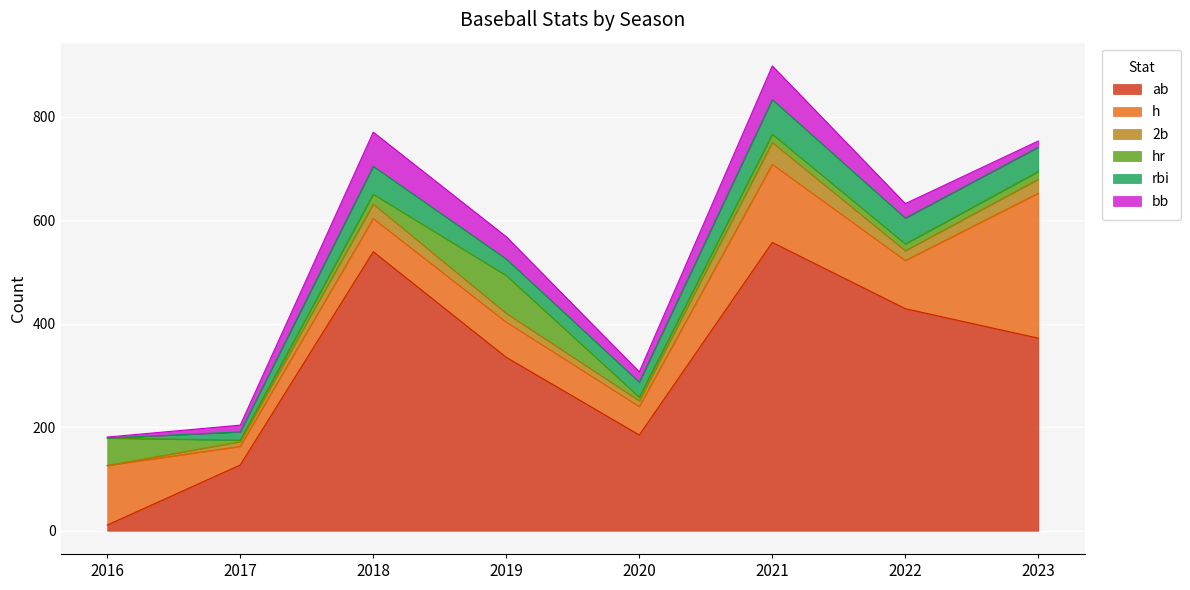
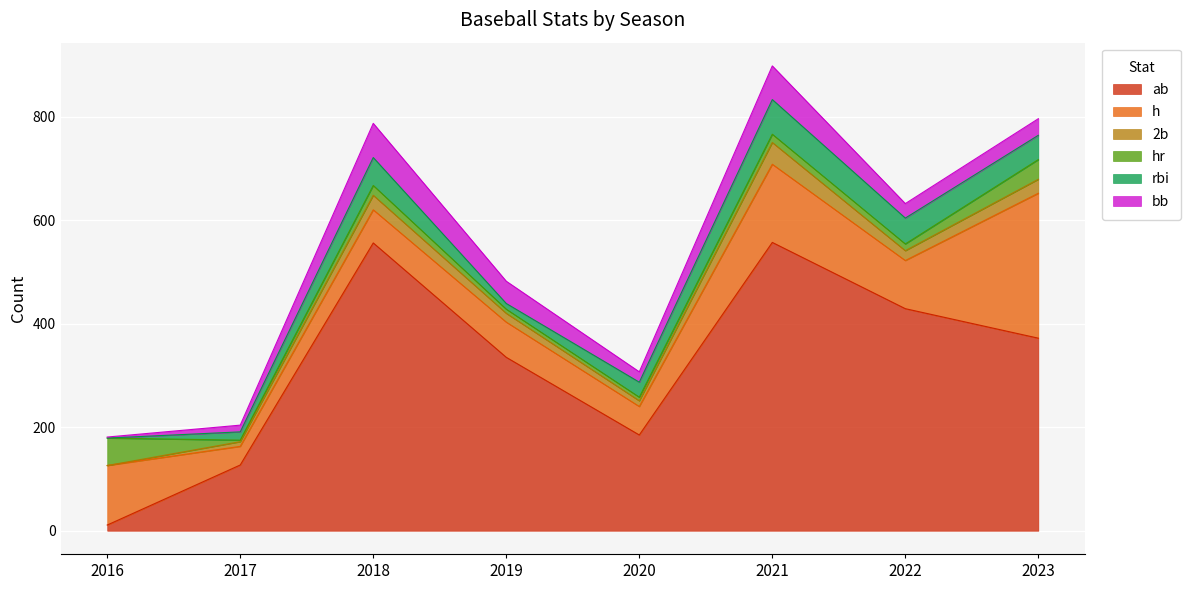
  {
    "ab": {
      "2016": 10,
      "2017": 130,
-     "2018": 540,
+     "2018": 560,
      "2019": 340,
      "2020": 190,
      "2021": 560,
      "2022": 430,
      "2023": 370
    },
    "h": {
      "2017": 40,
      "2018": 60,
      "2019": 70,
      "2020": 60,
      "2021": 150,
      "2022": 90,
      "2023": 280
    },
    "2b": {
      "2018": 30,
      "2019": 20,
      "2020": 10,
      "2021": 40,
      "2022": 20,
      "2023": 30
    },
    "hr": {
      "2018": 20,
-     "2019": 70,
+     "2019": 10,
      "2020": 10,
      "2021": 20,
      "2022": 10,
-     "2023": 20
+     "2023": 40
    },
    "rbi": {
      "2017": 20,
      "2018": 50,
-     "2019": 30,
+     "2019": 10,
      "2020": 30,
      "2021": 70,
      "2022": 50,
      "2023": 50
    },
    "bb": {
      "2017": 10,
      "2018": 70,
      "2019": 40,
      "2020": 20,
      "2021": 70,
      "2022": 30,
-     "2023": 10
+     "2023": 30
    }
  }
